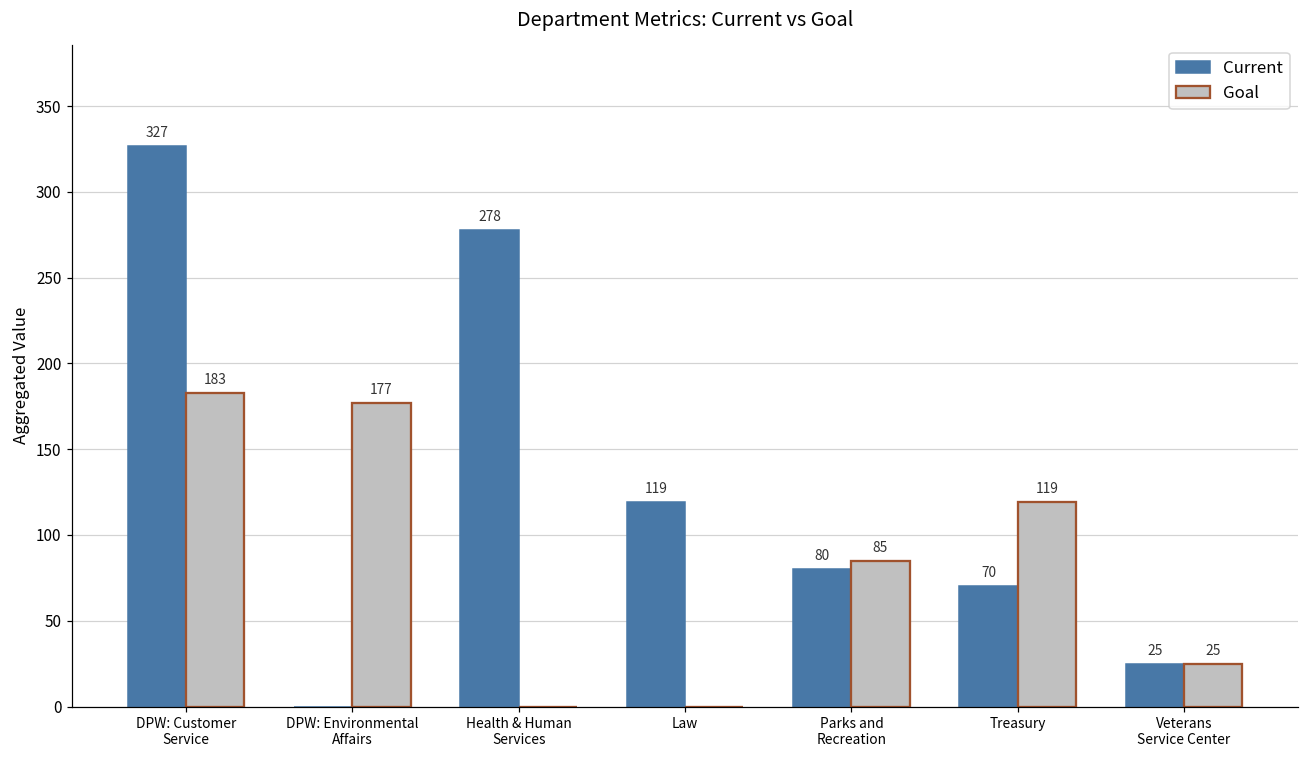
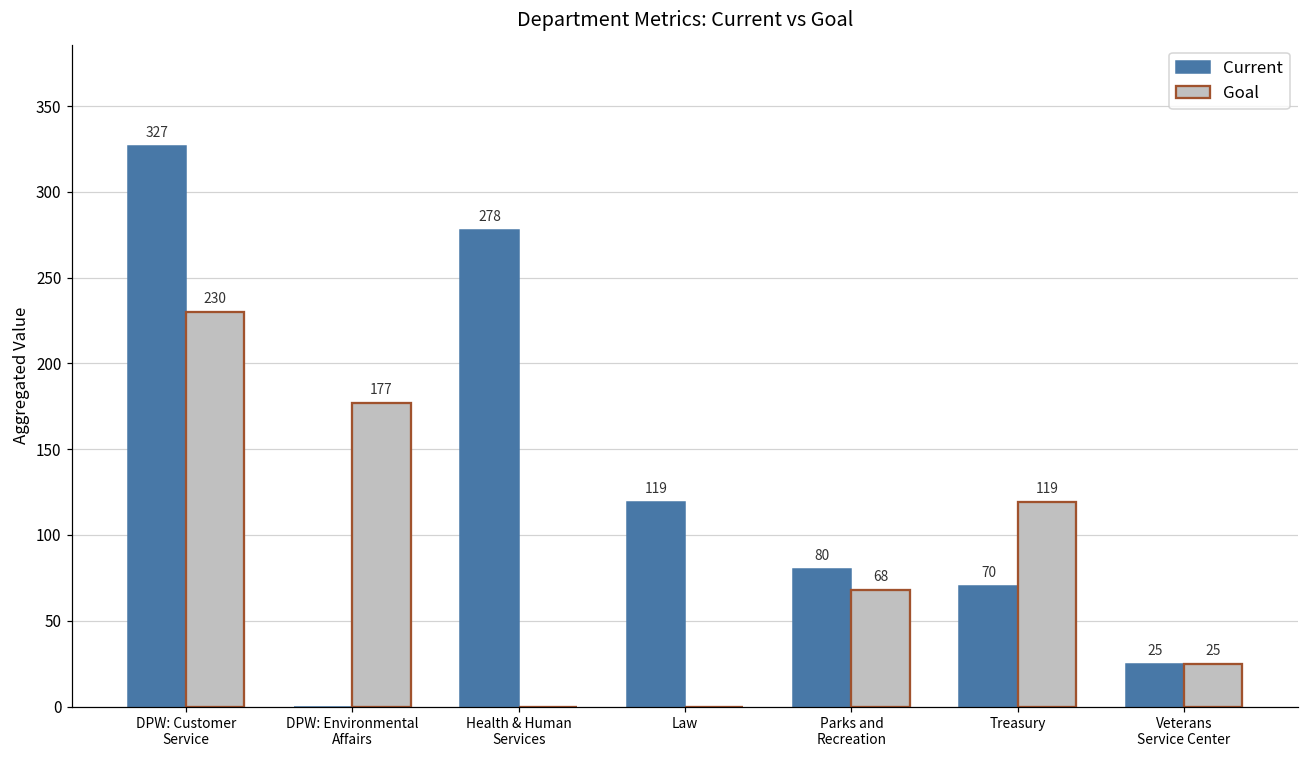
  {
    "Current": {
      "DPW: Customer Service": 327,
      "Health & Human Services": 278,
      "Law": 119,
      "Parks and Recreation": 80,
      "Treasury": 70,
      "Veterans Service Center": 25
    },
    "Goal": {
-     "DPW: Customer Service": 183,
+     "DPW: Customer Service": 230,
      "DPW: Environmental Affairs": 177,
-     "Parks and Recreation": 85,
+     "Parks and Recreation": 68,
      "Treasury": 119,
      "Veterans Service Center": 25
    }
  }
